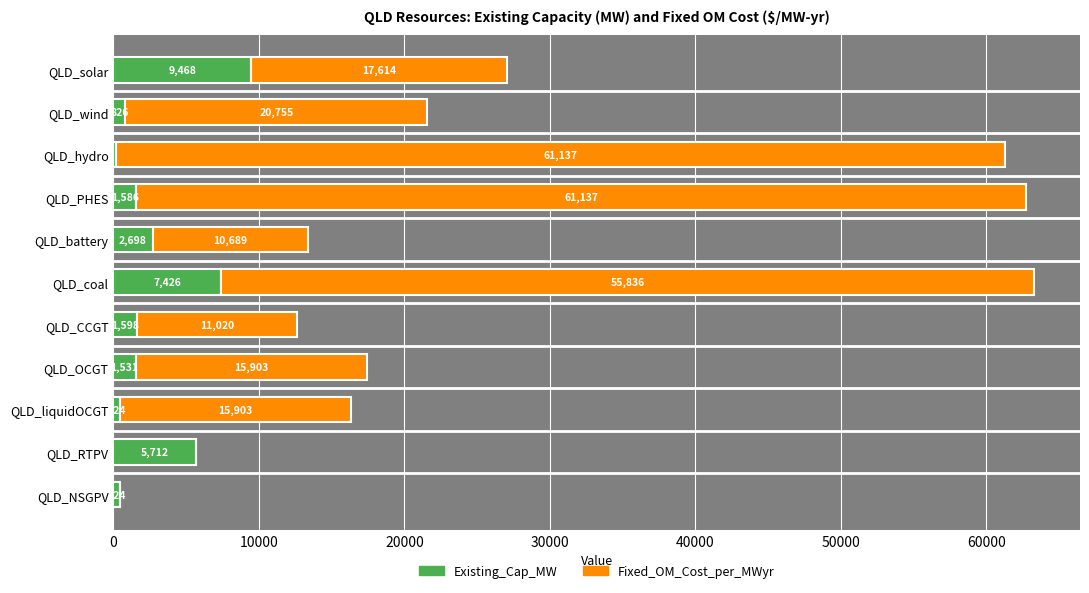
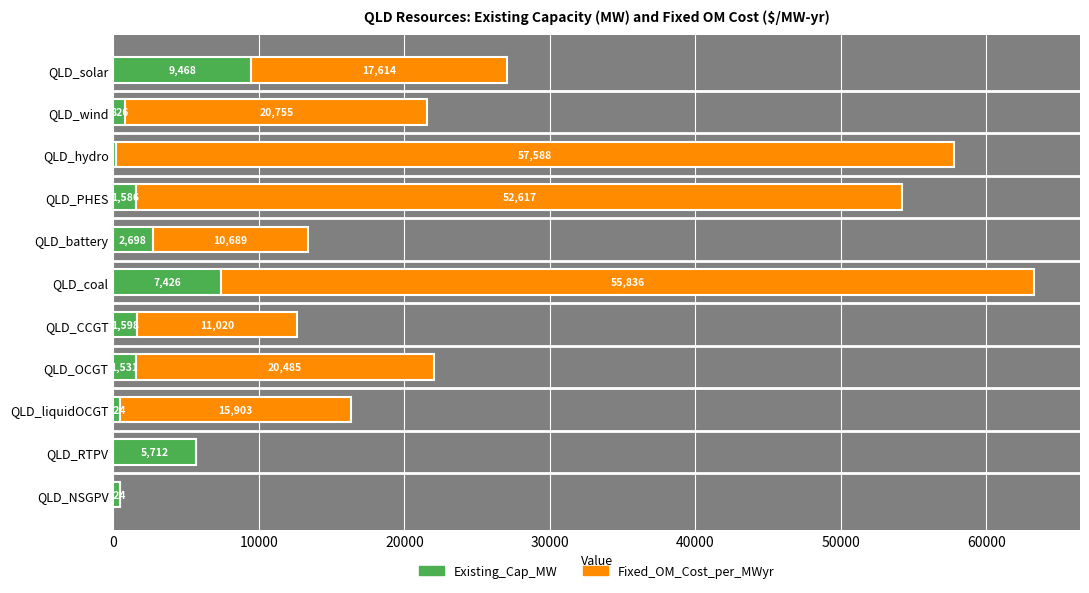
  {
    "Existing_Cap_MW": {
      "QLD_solar": "9,468",
      "QLD_wind": "826",
      "QLD_PHES": "1,586",
      "QLD_battery": "2,698",
      "QLD_coal": "7,426",
      "QLD_CCGT": "1,598",
      "QLD_OCGT": "1,531",
      "QLD_RTPV": "5,712"
    },
    "Fixed_OM_Cost_per_MWyr": {
      "QLD_solar": "17,614",
      "QLD_wind": "20,755",
-     "QLD_hydro": "61,137",
-     "QLD_PHES": "61,137",
+     "QLD_hydro": "57,588",
+     "QLD_PHES": "52,617",
      "QLD_battery": "10,689",
      "QLD_coal": "55,836",
      "QLD_CCGT": "11,020",
-     "QLD_OCGT": "15,903",
+     "QLD_OCGT": "20,485",
      "QLD_liquidOCGT": "15,903"
    }
  }
